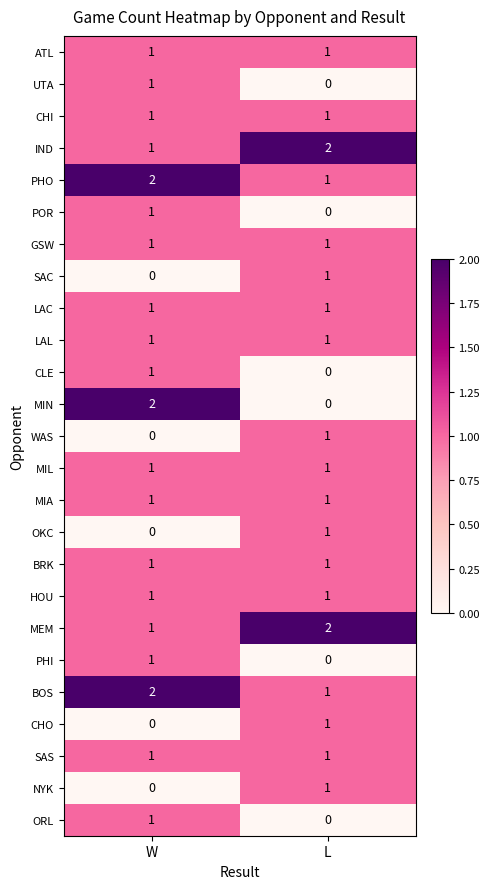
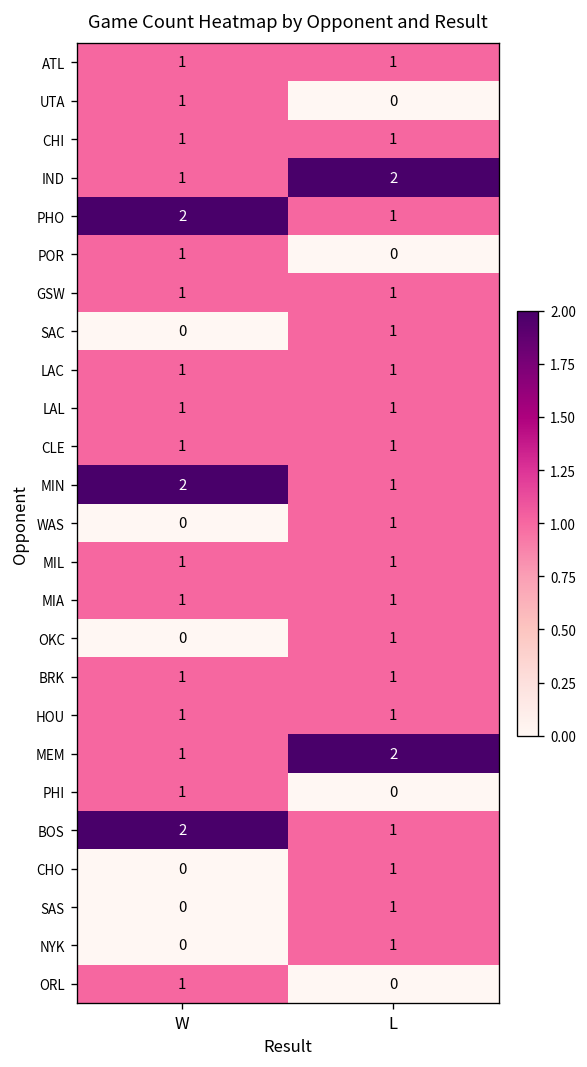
  {
    "ATL": {
      "W": 1,
      "L": 1
    },
    "UTA": {
      "W": 1,
      "L": 0
    },
    "CHI": {
      "W": 1,
      "L": 1
    },
    "IND": {
      "W": 1,
      "L": 2
    },
    "PHO": {
      "W": 2,
      "L": 1
    },
    "POR": {
      "W": 1,
      "L": 0
    },
    "GSW": {
      "W": 1,
      "L": 1
    },
    "SAC": {
      "W": 0,
      "L": 1
    },
    "LAC": {
      "W": 1,
      "L": 1
    },
    "LAL": {
      "W": 1,
      "L": 1
    },
    "CLE": {
      "W": 1,
-     "L": 0
+     "L": 1
    },
    "MIN": {
      "W": 2,
-     "L": 0
+     "L": 1
    },
    "WAS": {
      "W": 0,
      "L": 1
    },
    "MIL": {
      "W": 1,
      "L": 1
    },
    "MIA": {
      "W": 1,
      "L": 1
    },
    "OKC": {
      "W": 0,
      "L": 1
    },
    "BRK": {
      "W": 1,
      "L": 1
    },
    "HOU": {
      "W": 1,
      "L": 1
    },
    "MEM": {
      "W": 1,
      "L": 2
    },
    "PHI": {
      "W": 1,
      "L": 0
    },
    "BOS": {
      "W": 2,
      "L": 1
    },
    "CHO": {
      "W": 0,
      "L": 1
    },
    "SAS": {
-     "W": 1,
+     "W": 0,
      "L": 1
    },
    "NYK": {
      "W": 0,
      "L": 1
    },
    "ORL": {
      "W": 1,
      "L": 0
    }
  }
